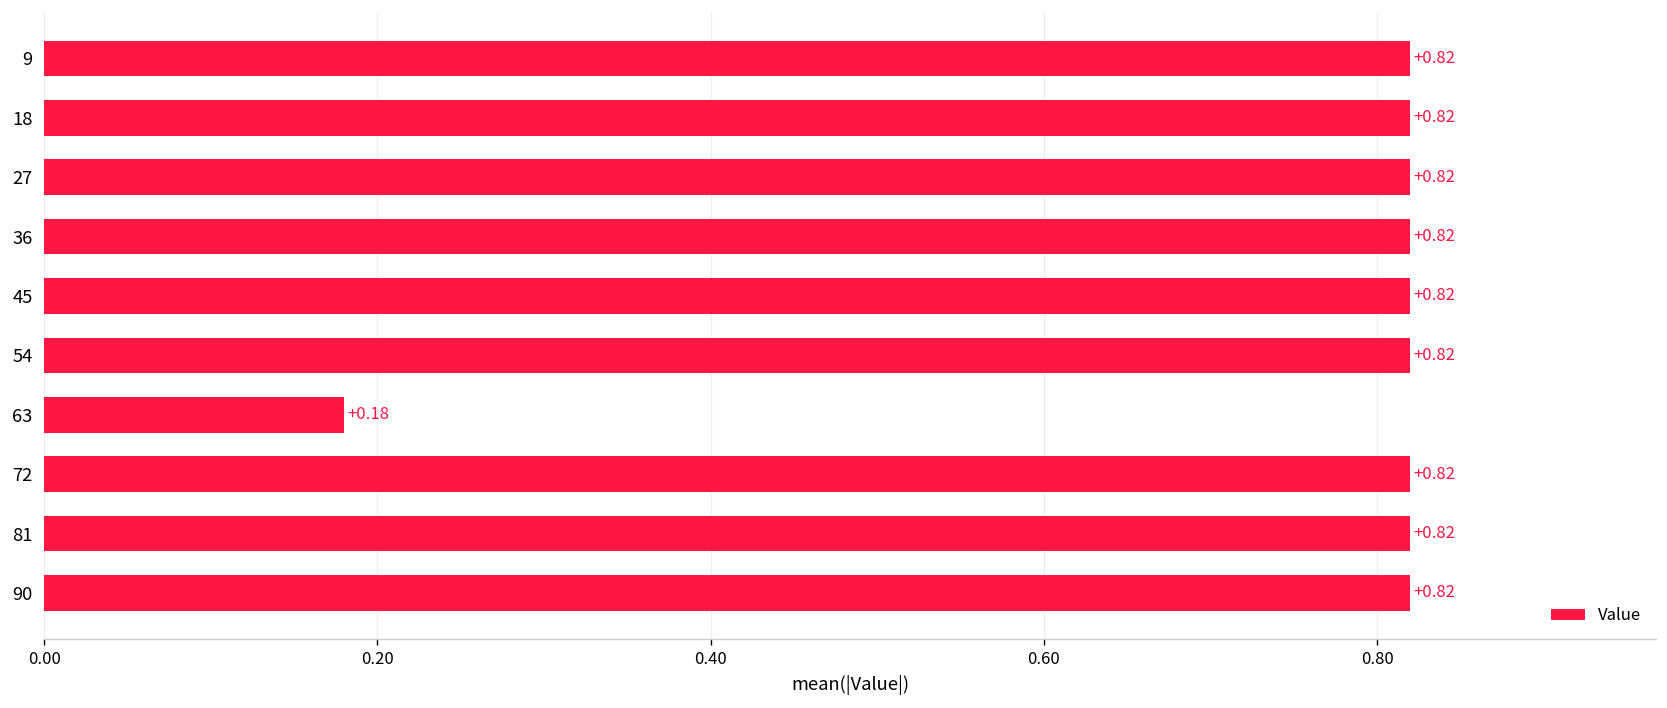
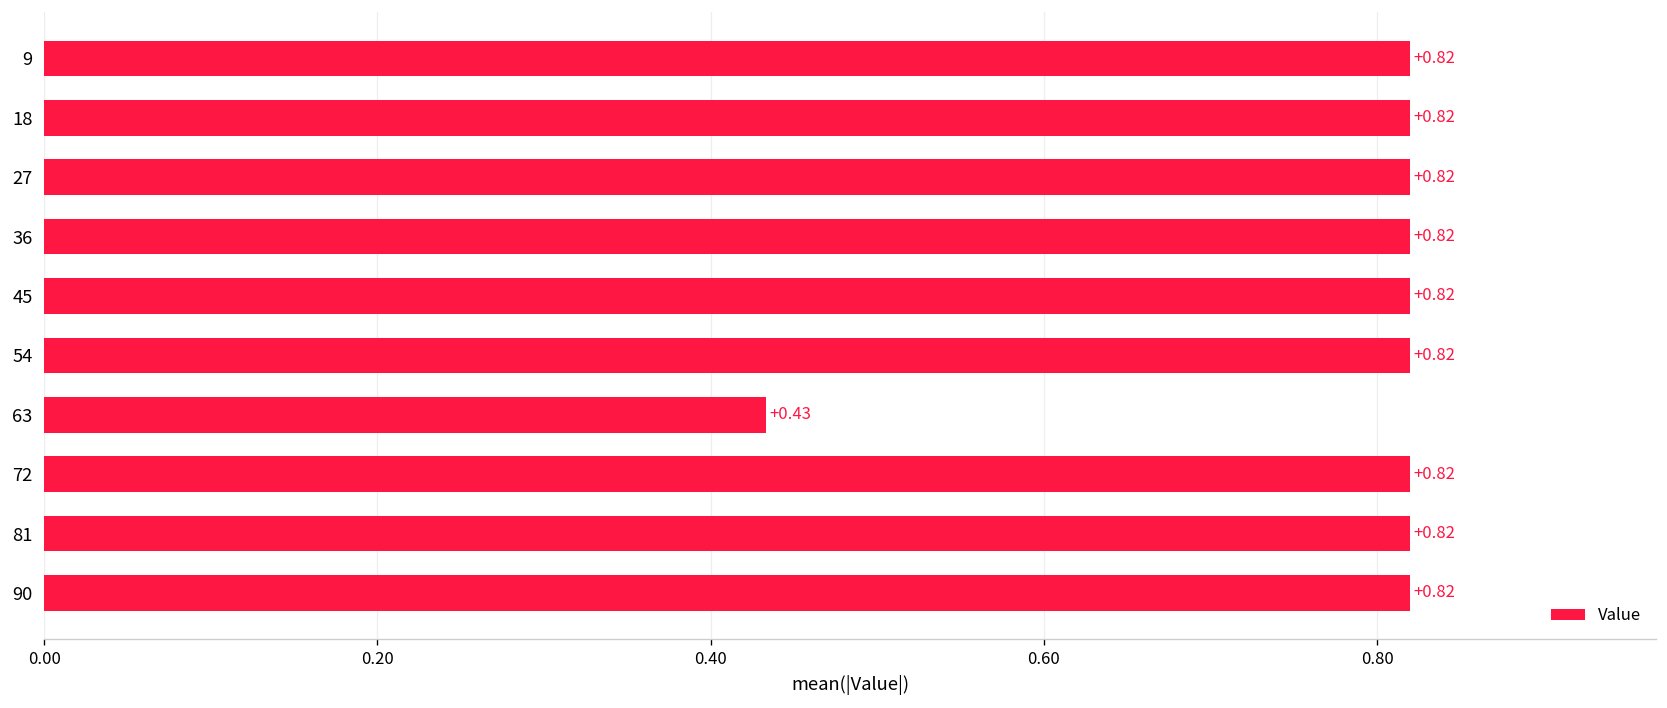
  {
    "9": "+0.82",
    "18": "+0.82",
    "27": "+0.82",
    "36": "+0.82",
    "45": "+0.82",
    "54": "+0.82",
-   "63": "+0.18",
+   "63": "+0.43",
    "72": "+0.82",
    "81": "+0.82",
    "90": "+0.82"
  }
